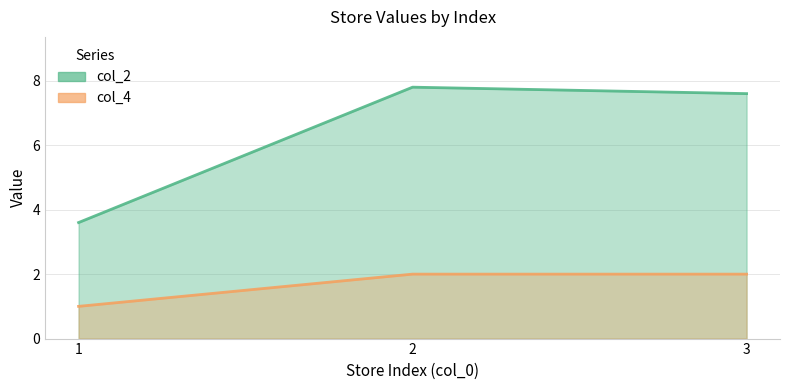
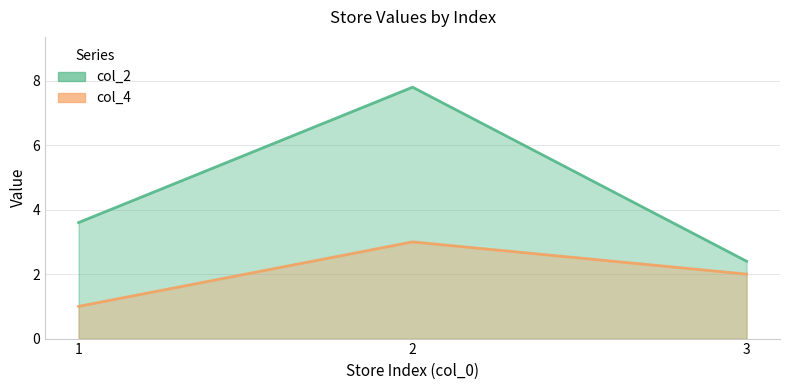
  {
    "col_2": {
      "1": 3.6,
      "2": 7.8,
-     "3": 7.6
+     "3": 2.4
    },
    "col_4": {
      "1": 1,
-     "2": 2,
+     "2": 3,
      "3": 2
    }
  }
